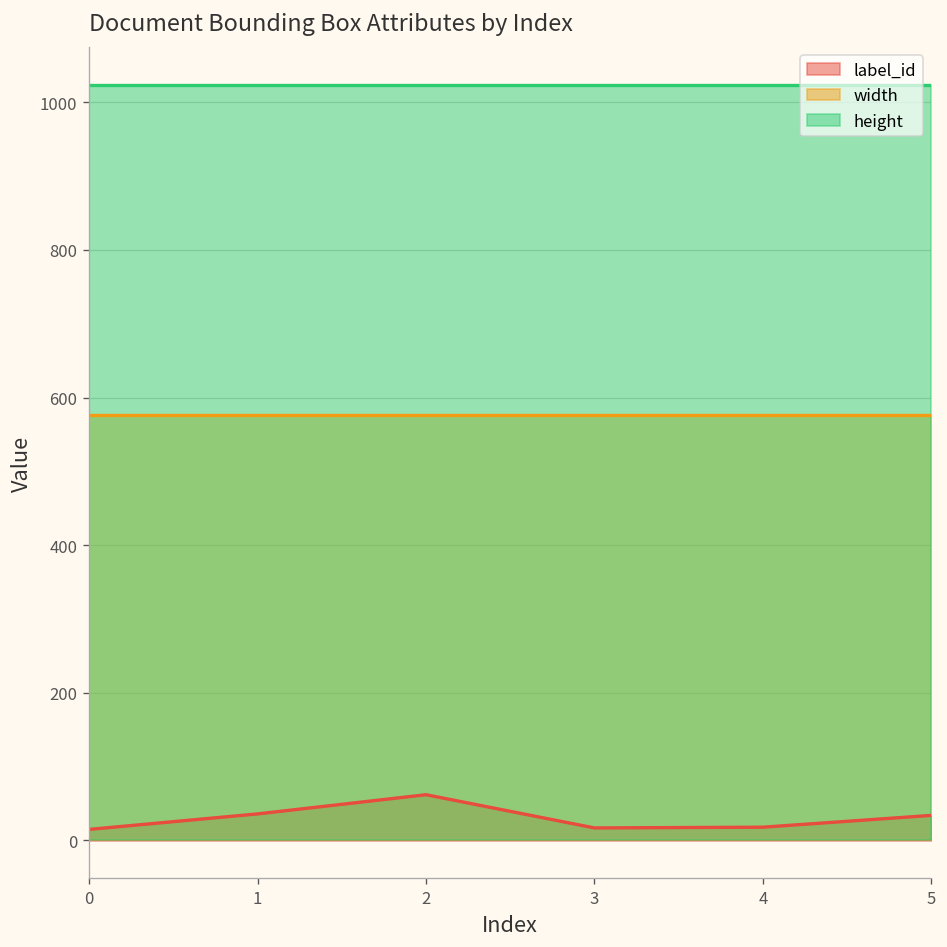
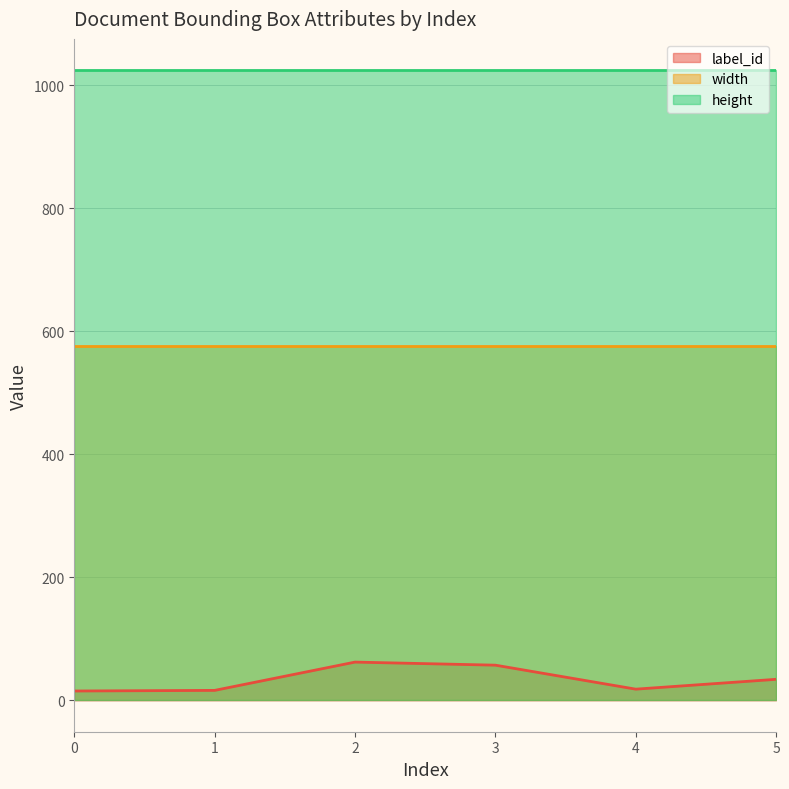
  {
    "label_id": {
      "0": 20,
-     "1": 40,
+     "1": 20,
      "2": 60,
-     "3": 20,
+     "3": 60,
      "4": 20,
      "5": 30
    },
    "width": {
      "0": 580,
      "1": 580,
      "2": 580,
      "3": 580,
      "4": 580,
      "5": 580
    },
    "height": {
      "0": 1020,
      "1": 1020,
      "2": 1020,
      "3": 1020,
      "4": 1020,
      "5": 1020
    }
  }
